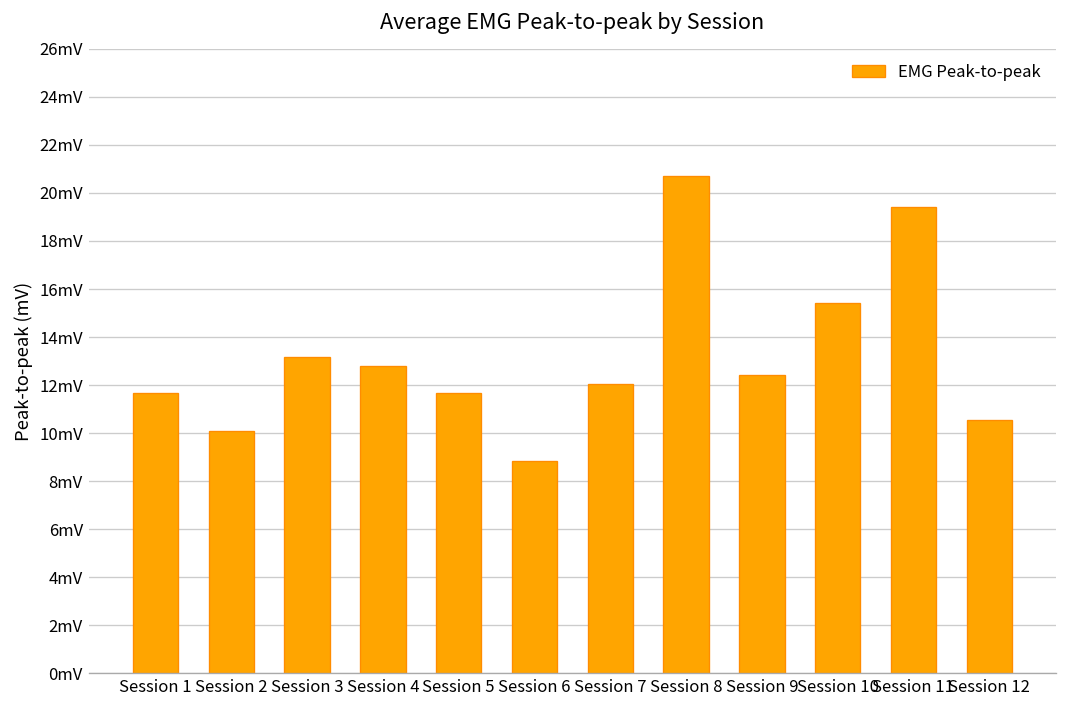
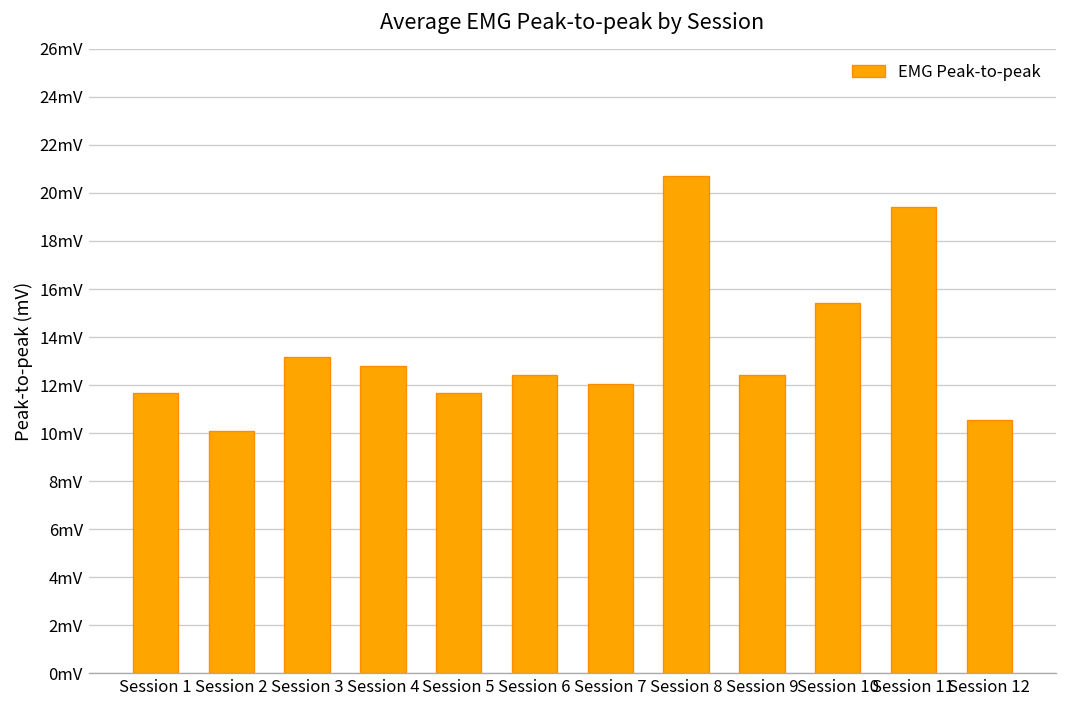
  {
    "Session 1": "11.7mV",
    "Session 2": "10.1mV",
    "Session 3": "13.2mV",
    "Session 4": "12.8mV",
    "Session 5": "11.7mV",
-   "Session 6": "8.8mV",
+   "Session 6": "12.4mV",
    "Session 7": "12.0mV",
    "Session 8": "20.7mV",
    "Session 9": "12.4mV",
    "Session 10": "15.4mV",
    "Session 11": "19.4mV",
    "Session 12": "10.5mV"
  }
